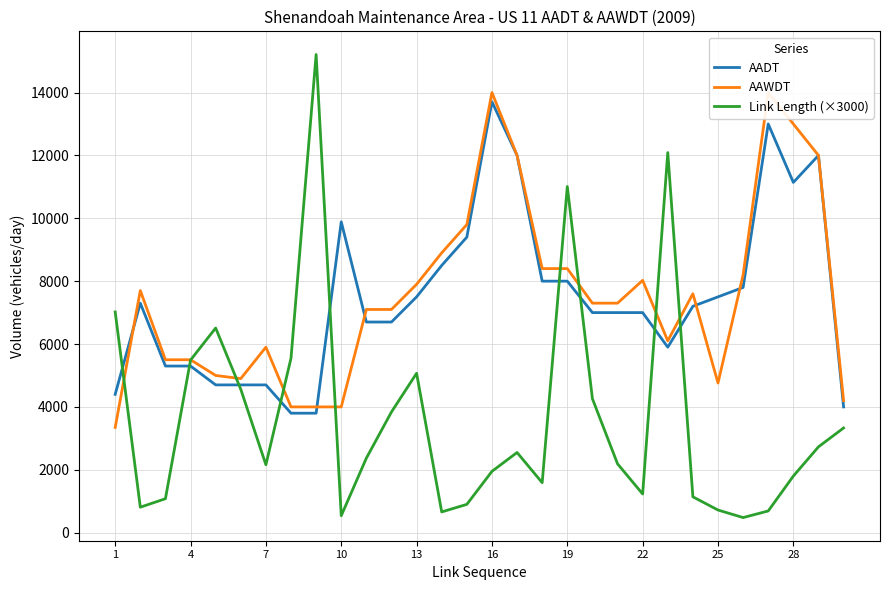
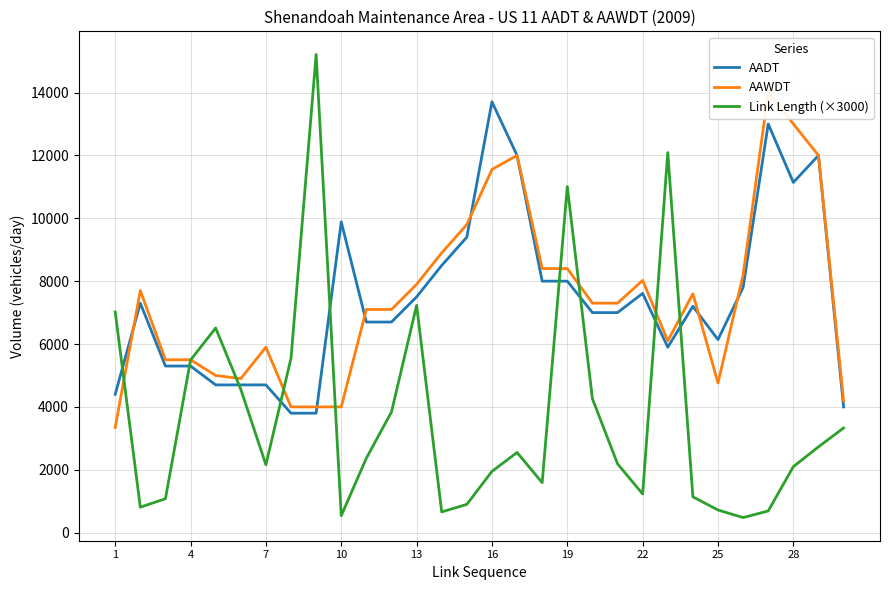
  {
    "AADT": {
      "1": 4400,
      "4": 5300,
      "7": 4700,
      "10": 9900,
      "13": 7500,
      "16": 13700,
      "19": 8000,
-     "22": 7000,
-     "25": 7500,
+     "22": 7600,
+     "25": 6100,
      "28": 11100
    },
    "AAWDT": {
      "1": 3300,
      "7": 5900,
      "10": 4000,
      "13": 7900,
-     "16": 14000,
+     "16": 11600,
      "19": 8400,
      "22": 8000,
      "25": 4800,
      "28": 13000
    },
    "Link Length (×3000)": {
      "1": 7000,
      "7": 2200,
      "10": 500,
-     "13": 5100,
+     "13": 7200,
      "16": 2000,
      "19": 11000,
      "22": 1200,
      "25": 700,
-     "28": 1800
+     "28": 2100
    }
  }
